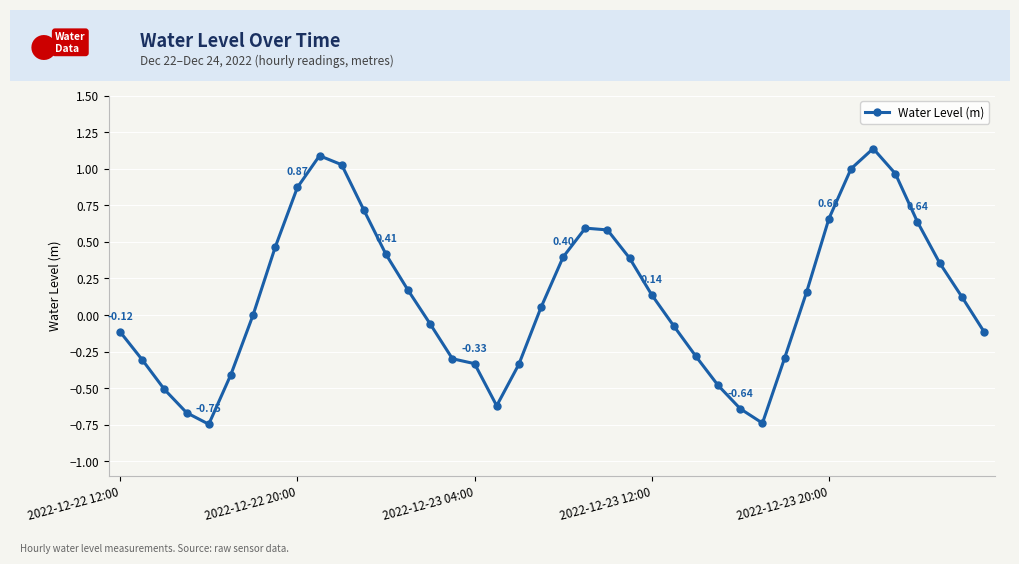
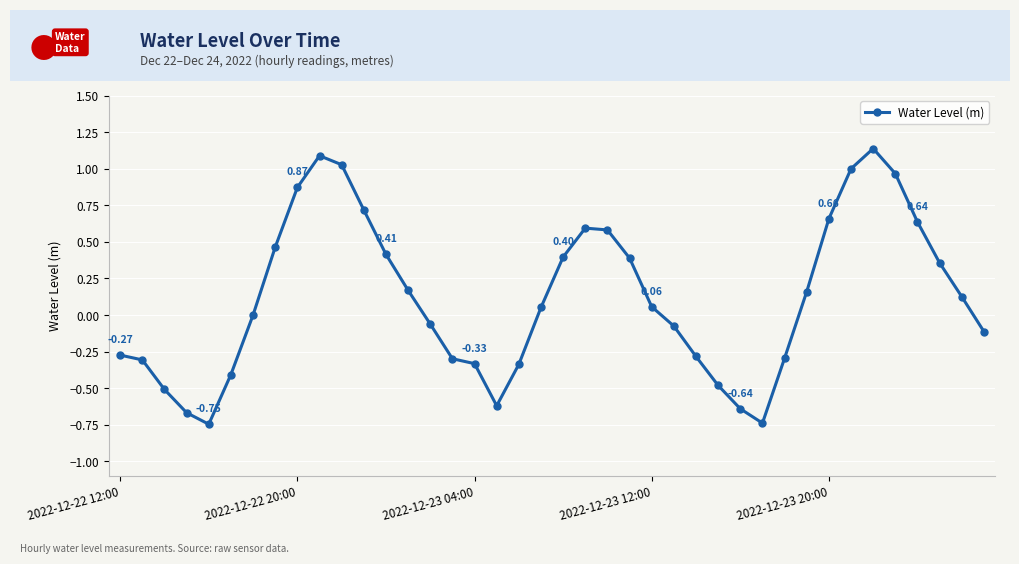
  {
-   "2022-12-22 12:00": -0.12,
+   "2022-12-22 12:00": -0.27,
    "2022-12-22 20:00": 0.87,
    "2022-12-23 04:00": -0.33,
-   "2022-12-23 12:00": 0.14,
+   "2022-12-23 12:00": 0.06,
    "2022-12-23 20:00": 0.66
  }
